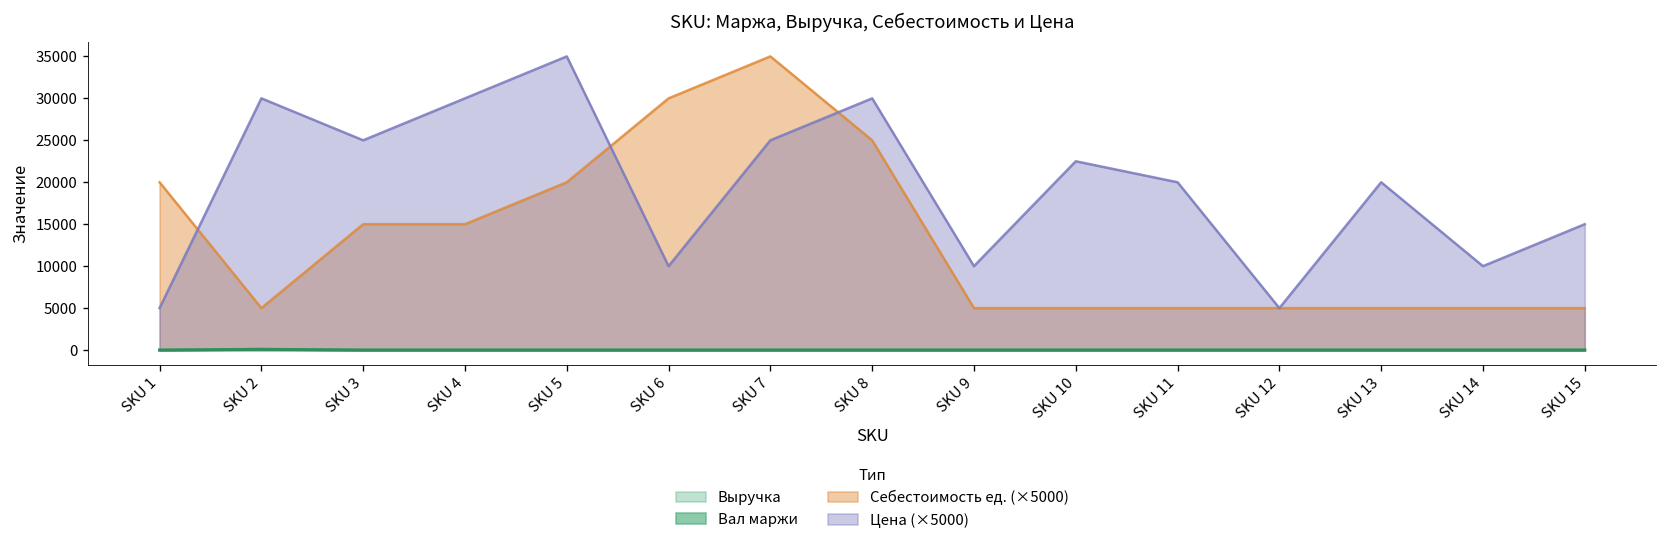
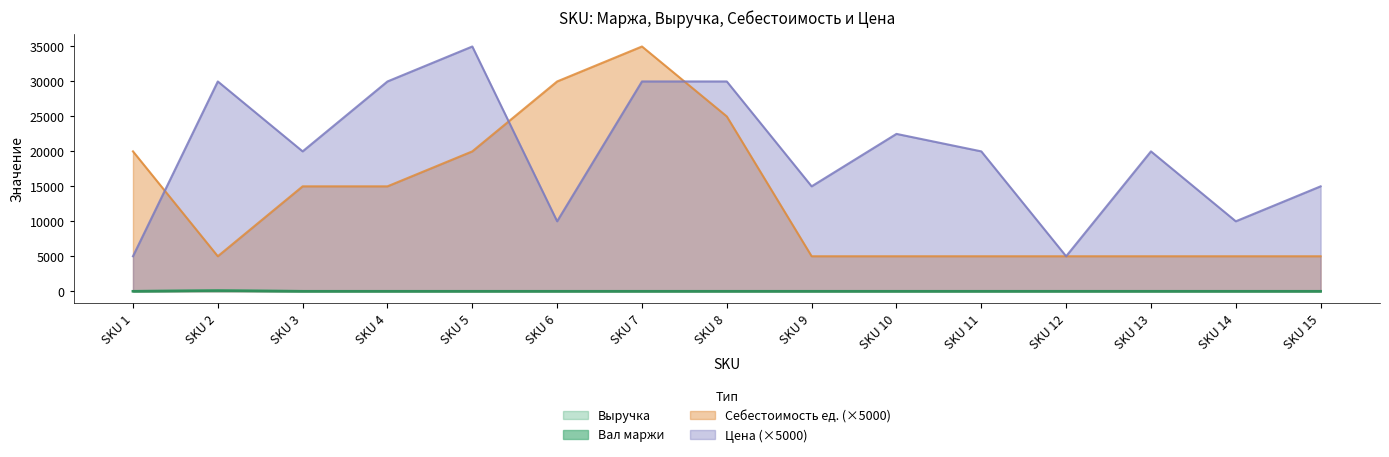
  {
    "Вал маржи": {
      "SKU 1": 0,
      "SKU 2": 0,
      "SKU 3": 0,
      "SKU 4": 0,
      "SKU 5": 0,
      "SKU 6": 0,
      "SKU 7": 0,
      "SKU 8": 0,
      "SKU 9": 0,
      "SKU 10": 0,
      "SKU 11": 0,
      "SKU 12": 0,
      "SKU 13": 0,
      "SKU 14": 0,
      "SKU 15": 0
    },
    "Себестоимость ед. (×5000)": {
      "SKU 1": 20000,
      "SKU 2": 5000,
      "SKU 3": 15000,
      "SKU 4": 15000,
      "SKU 5": 20000,
      "SKU 6": 30000,
      "SKU 7": 35000,
      "SKU 8": 25000,
      "SKU 9": 5000,
      "SKU 10": 5000,
      "SKU 11": 5000,
      "SKU 13": 5000,
      "SKU 14": 5000,
      "SKU 15": 5000
    },
    "Цена (×5000)": {
      "SKU 1": 5000,
      "SKU 2": 30000,
-     "SKU 3": 25000,
+     "SKU 3": 20000,
      "SKU 4": 30000,
      "SKU 5": 35000,
      "SKU 6": 10000,
-     "SKU 7": 25000,
+     "SKU 7": 30000,
      "SKU 8": 30000,
-     "SKU 9": 10000,
+     "SKU 9": 15000,
      "SKU 10": 23000,
      "SKU 11": 20000,
      "SKU 13": 20000,
      "SKU 14": 10000,
      "SKU 15": 15000
    }
  }
